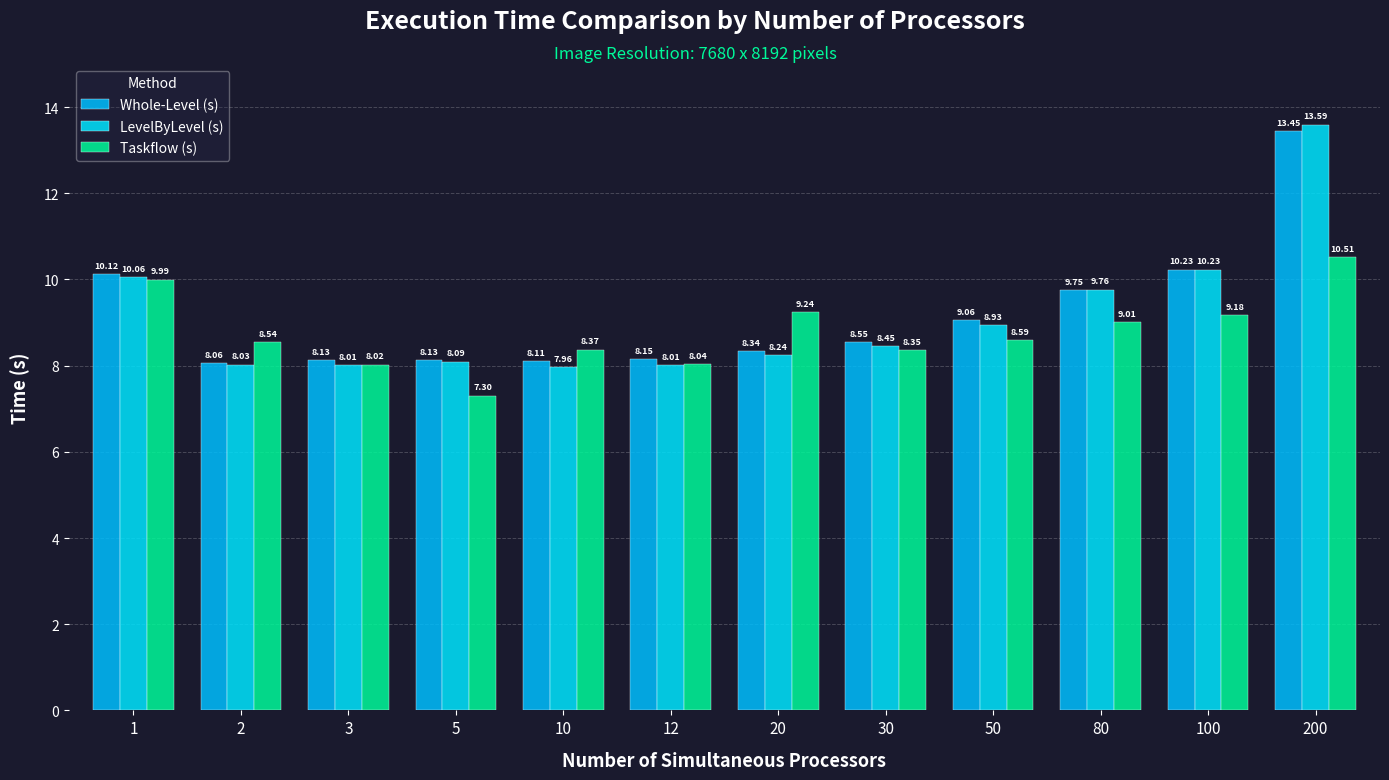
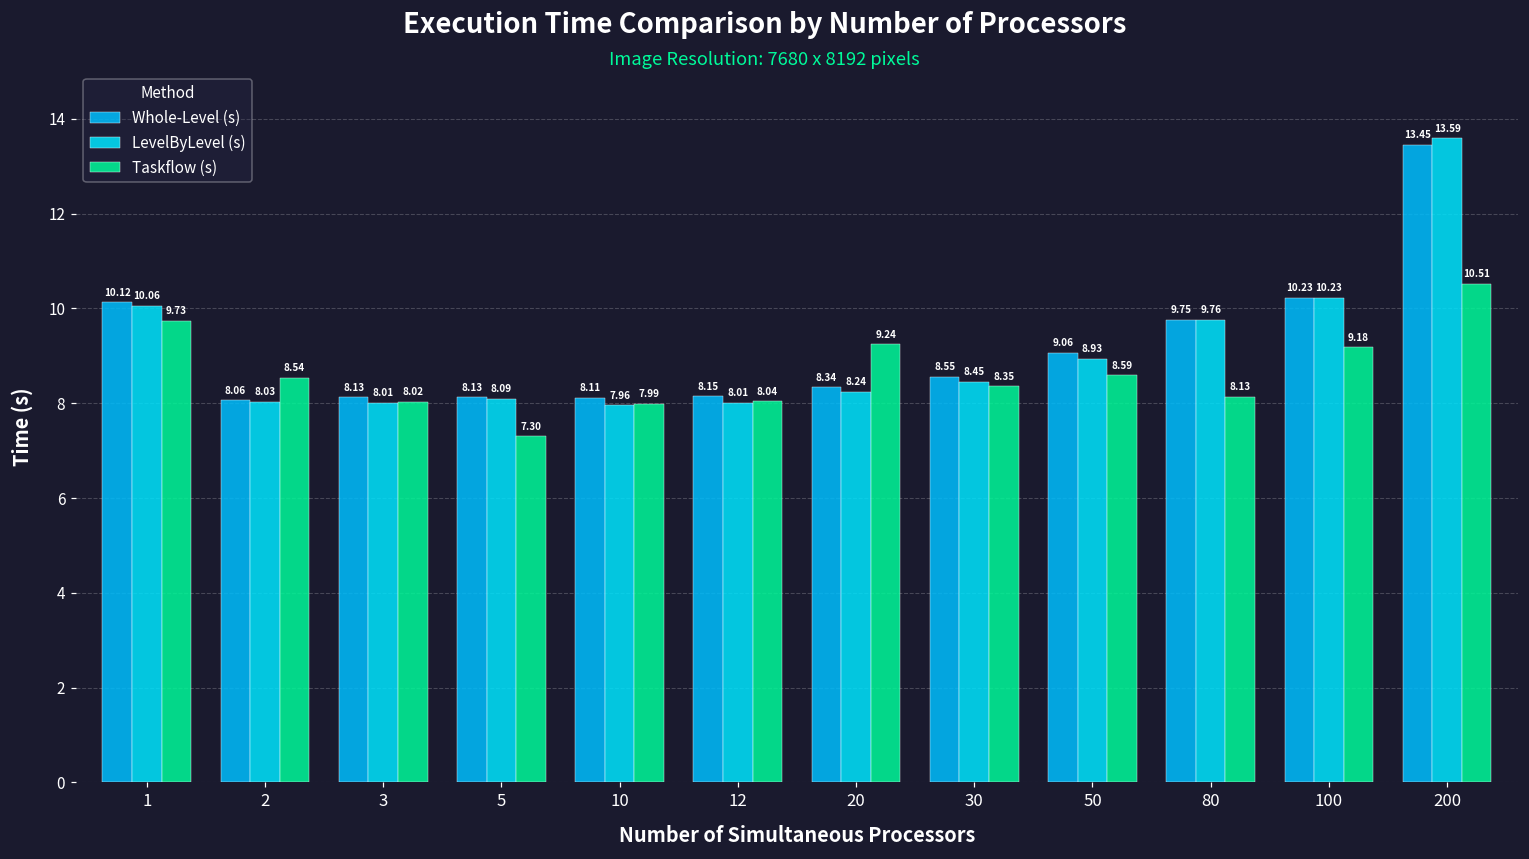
  {
    "Taskflow (s)": {
-     "1": 9.99,
+     "1": 9.73,
      "2": 8.54,
      "3": 8.02,
      "5": 7.30,
-     "10": 8.37,
+     "10": 7.99,
      "12": 8.04,
      "20": 9.24,
      "30": 8.35,
      "50": 8.59,
-     "80": 9.01,
+     "80": 8.13,
      "100": 9.18,
      "200": 10.51
    }
  }
